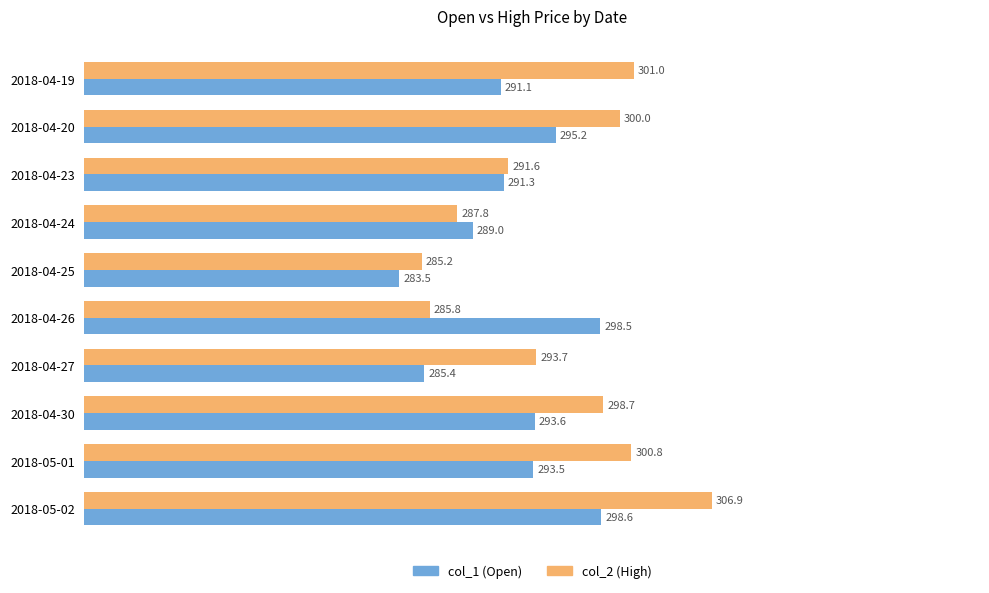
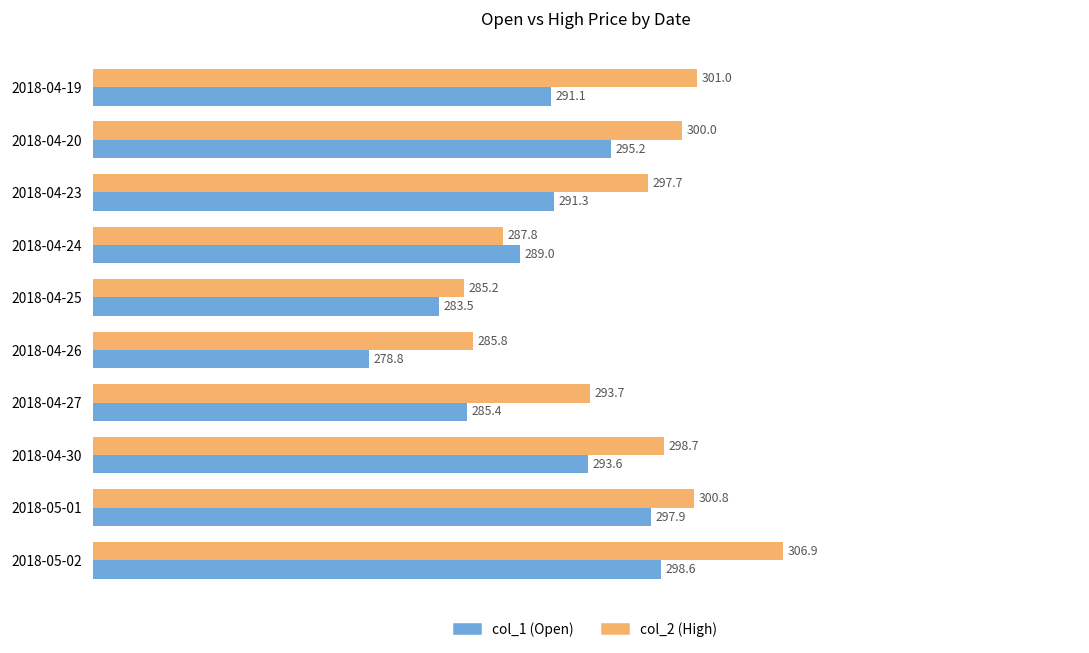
  {
    "col_1 (Open)": {
      "2018-04-19": 291.1,
      "2018-04-20": 295.2,
      "2018-04-23": 291.3,
      "2018-04-24": 289.0,
      "2018-04-25": 283.5,
-     "2018-04-26": 298.5,
+     "2018-04-26": 278.8,
      "2018-04-27": 285.4,
      "2018-04-30": 293.6,
-     "2018-05-01": 293.5,
+     "2018-05-01": 297.9,
      "2018-05-02": 298.6
    },
    "col_2 (High)": {
      "2018-04-19": 301.0,
      "2018-04-20": 300.0,
-     "2018-04-23": 291.6,
+     "2018-04-23": 297.7,
      "2018-04-24": 287.8,
      "2018-04-25": 285.2,
      "2018-04-26": 285.8,
      "2018-04-27": 293.7,
      "2018-04-30": 298.7,
      "2018-05-01": 300.8,
      "2018-05-02": 306.9
    }
  }
